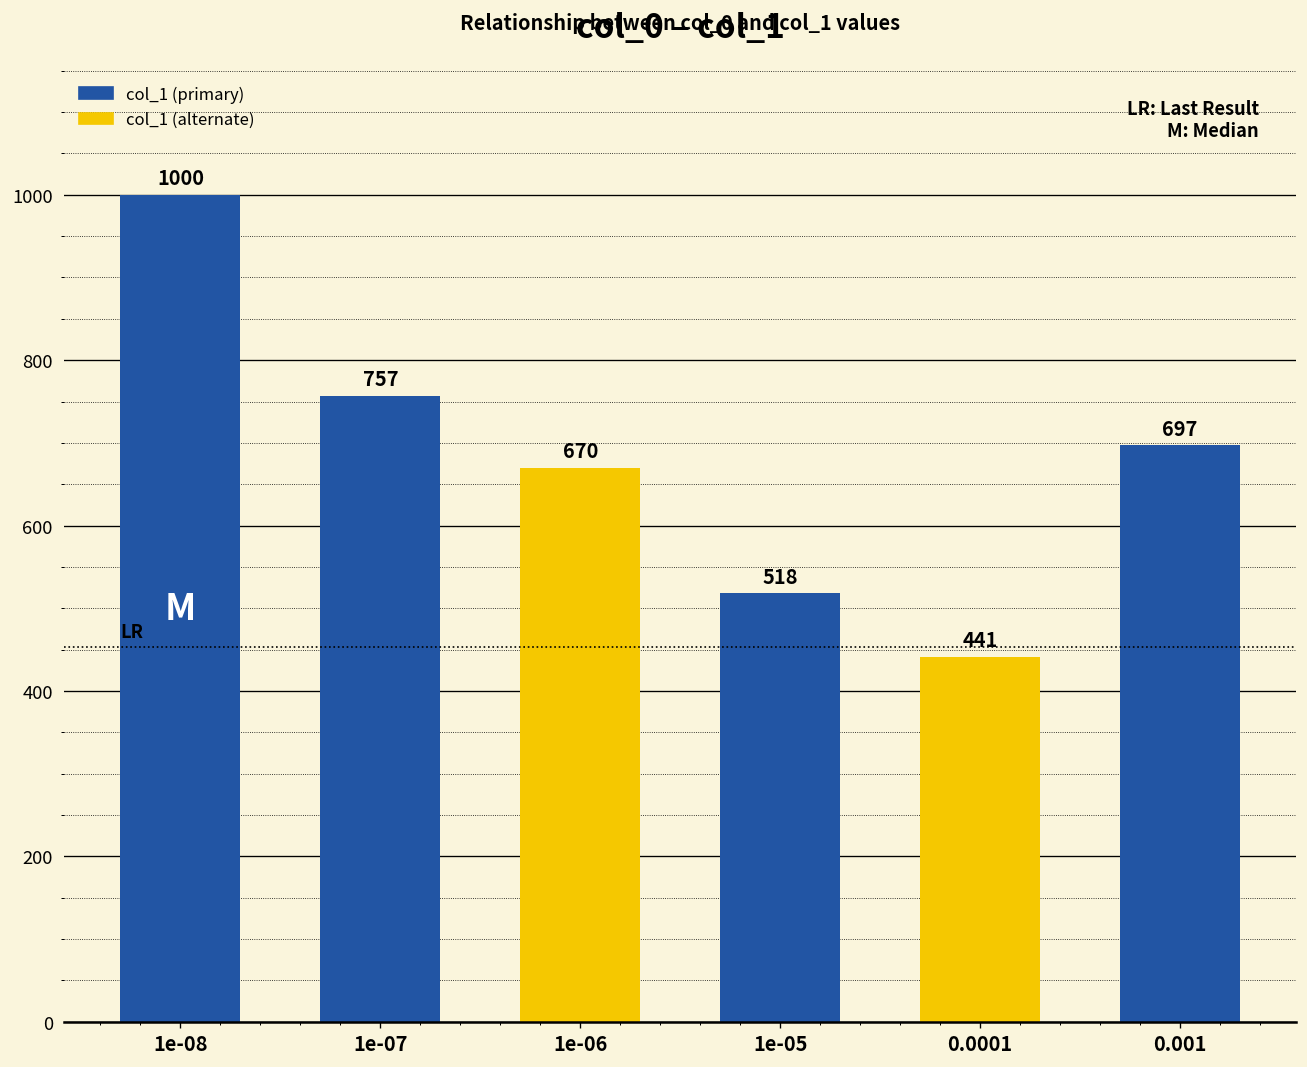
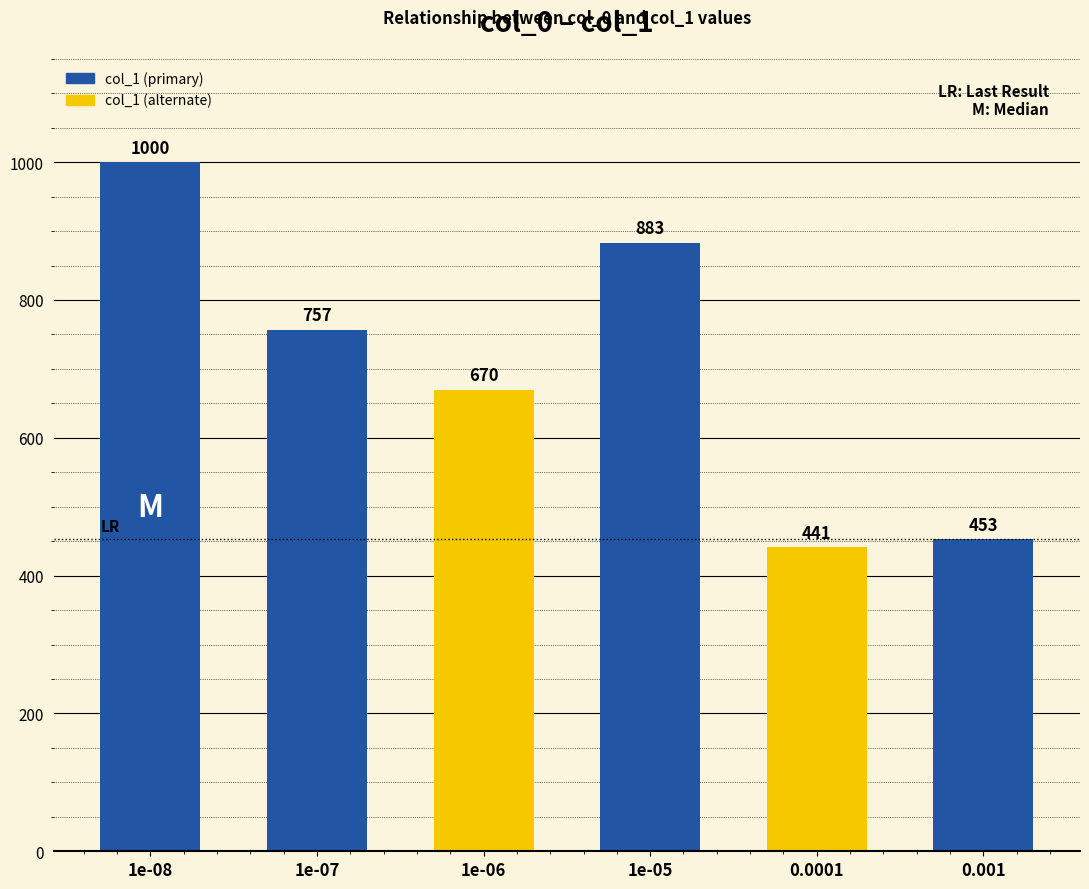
  {
    "1e-08": 1000,
    "1e-07": 757,
    "1e-06": 670,
-   "1e-05": 518,
+   "1e-05": 883,
    "0.0001": 441,
-   "0.001": 697
+   "0.001": 453
  }
